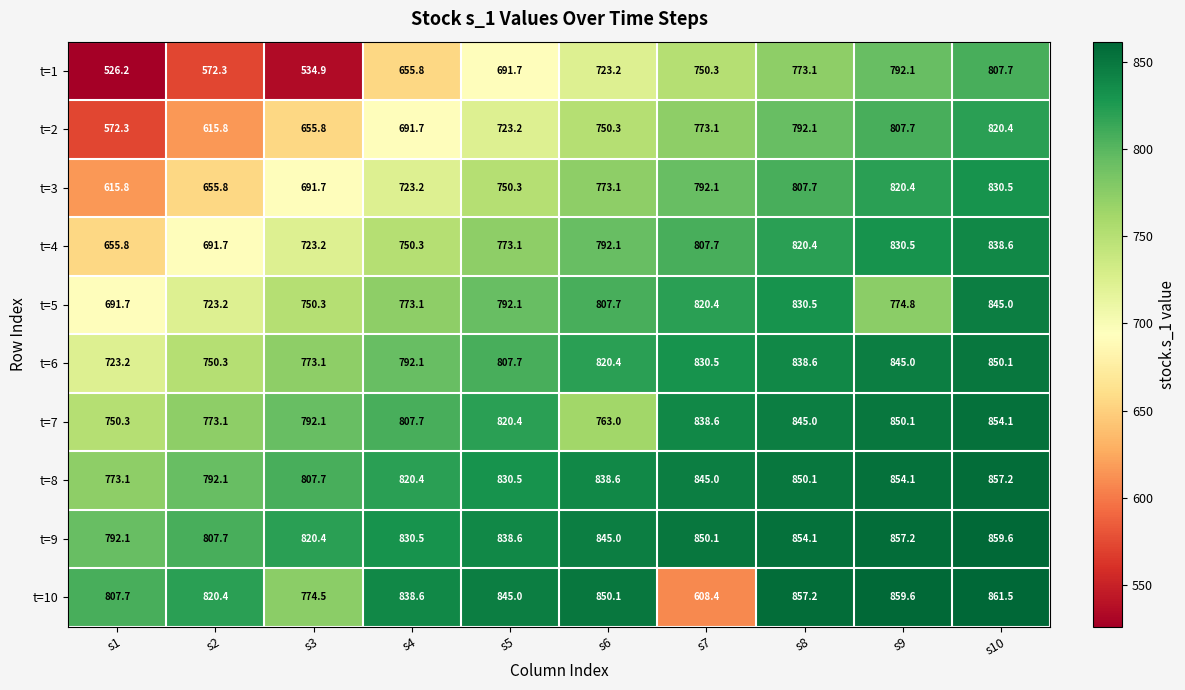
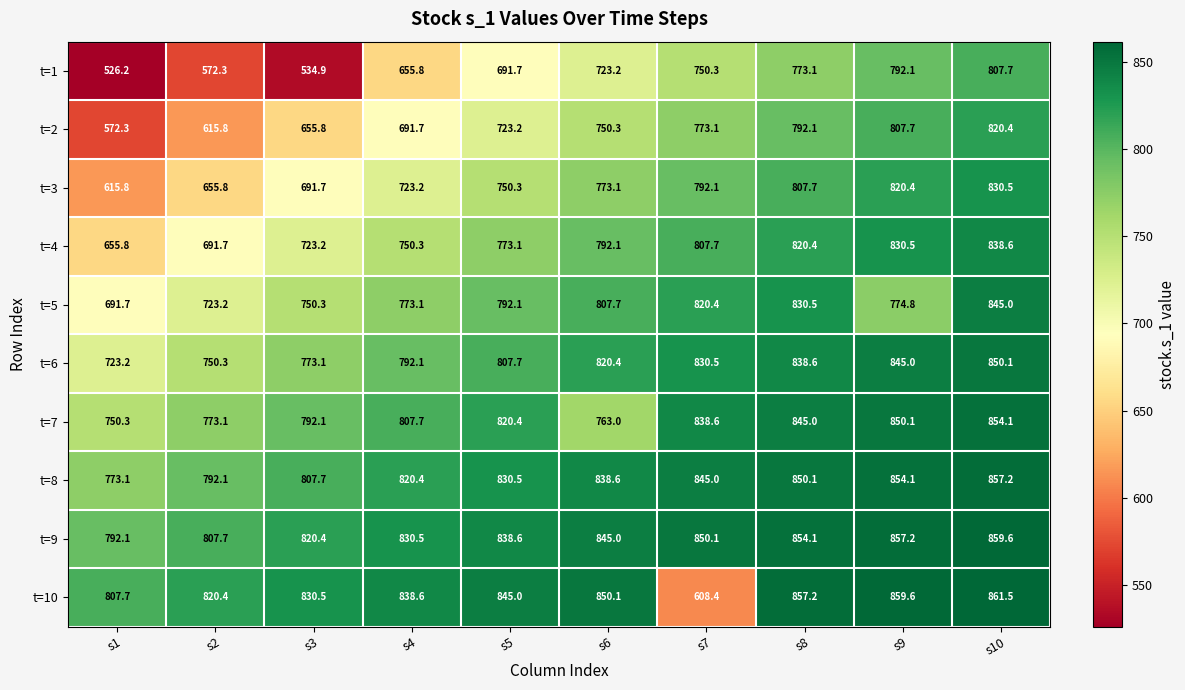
  {
    "t=1": {
      "s1": 526.2,
      "s2": 572.3,
      "s3": 534.9,
      "s4": 655.8,
      "s5": 691.7,
      "s6": 723.2,
      "s7": 750.3,
      "s8": 773.1,
      "s9": 792.1,
      "s10": 807.7
    },
    "t=2": {
      "s1": 572.3,
      "s2": 615.8,
      "s3": 655.8,
      "s4": 691.7,
      "s5": 723.2,
      "s6": 750.3,
      "s7": 773.1,
      "s8": 792.1,
      "s9": 807.7,
      "s10": 820.4
    },
    "t=3": {
      "s1": 615.8,
      "s2": 655.8,
      "s3": 691.7,
      "s4": 723.2,
      "s5": 750.3,
      "s6": 773.1,
      "s7": 792.1,
      "s8": 807.7,
      "s9": 820.4,
      "s10": 830.5
    },
    "t=4": {
      "s1": 655.8,
      "s2": 691.7,
      "s3": 723.2,
      "s4": 750.3,
      "s5": 773.1,
      "s6": 792.1,
      "s7": 807.7,
      "s8": 820.4,
      "s9": 830.5,
      "s10": 838.6
    },
    "t=5": {
      "s1": 691.7,
      "s2": 723.2,
      "s3": 750.3,
      "s4": 773.1,
      "s5": 792.1,
      "s6": 807.7,
      "s7": 820.4,
      "s8": 830.5,
      "s9": 774.8,
      "s10": 845.0
    },
    "t=6": {
      "s1": 723.2,
      "s2": 750.3,
      "s3": 773.1,
      "s4": 792.1,
      "s5": 807.7,
      "s6": 820.4,
      "s7": 830.5,
      "s8": 838.6,
      "s9": 845.0,
      "s10": 850.1
    },
    "t=7": {
      "s1": 750.3,
      "s2": 773.1,
      "s3": 792.1,
      "s4": 807.7,
      "s5": 820.4,
      "s6": 763.0,
      "s7": 838.6,
      "s8": 845.0,
      "s9": 850.1,
      "s10": 854.1
    },
    "t=8": {
      "s1": 773.1,
      "s2": 792.1,
      "s3": 807.7,
      "s4": 820.4,
      "s5": 830.5,
      "s6": 838.6,
      "s7": 845.0,
      "s8": 850.1,
      "s9": 854.1,
      "s10": 857.2
    },
    "t=9": {
      "s1": 792.1,
      "s2": 807.7,
      "s3": 820.4,
      "s4": 830.5,
      "s5": 838.6,
      "s6": 845.0,
      "s7": 850.1,
      "s8": 854.1,
      "s9": 857.2,
      "s10": 859.6
    },
    "t=10": {
      "s1": 807.7,
      "s2": 820.4,
-     "s3": 774.5,
+     "s3": 830.5,
      "s4": 838.6,
      "s5": 845.0,
      "s6": 850.1,
      "s7": 608.4,
      "s8": 857.2,
      "s9": 859.6,
      "s10": 861.5
    }
  }
